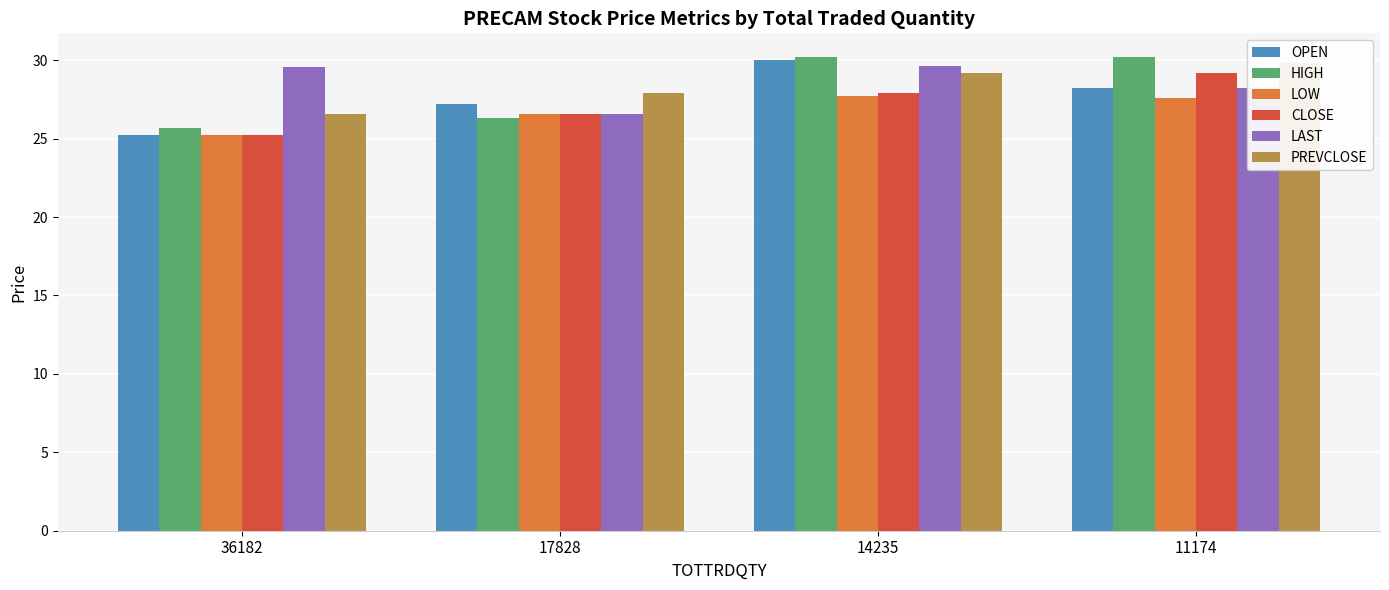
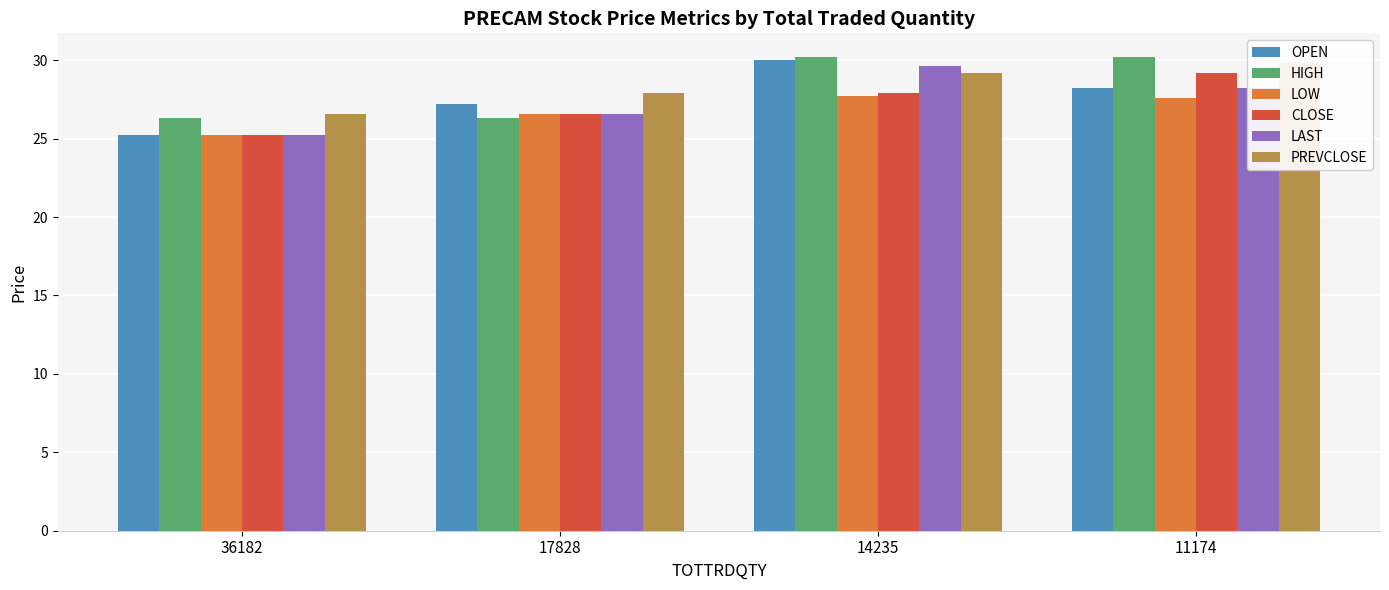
  {
    "OPEN": {
      "36182": 25.3,
      "17828": 27.2,
      "14235": 30.0,
      "11174": 28.2
    },
    "HIGH": {
-     "36182": 25.7,
+     "36182": 26.3,
      "17828": 26.3,
      "14235": 30.2,
      "11174": 30.2
    },
    "LAST": {
-     "36182": 29.5,
+     "36182": 25.3,
      "17828": 26.6,
      "14235": 29.6
    }
  }
